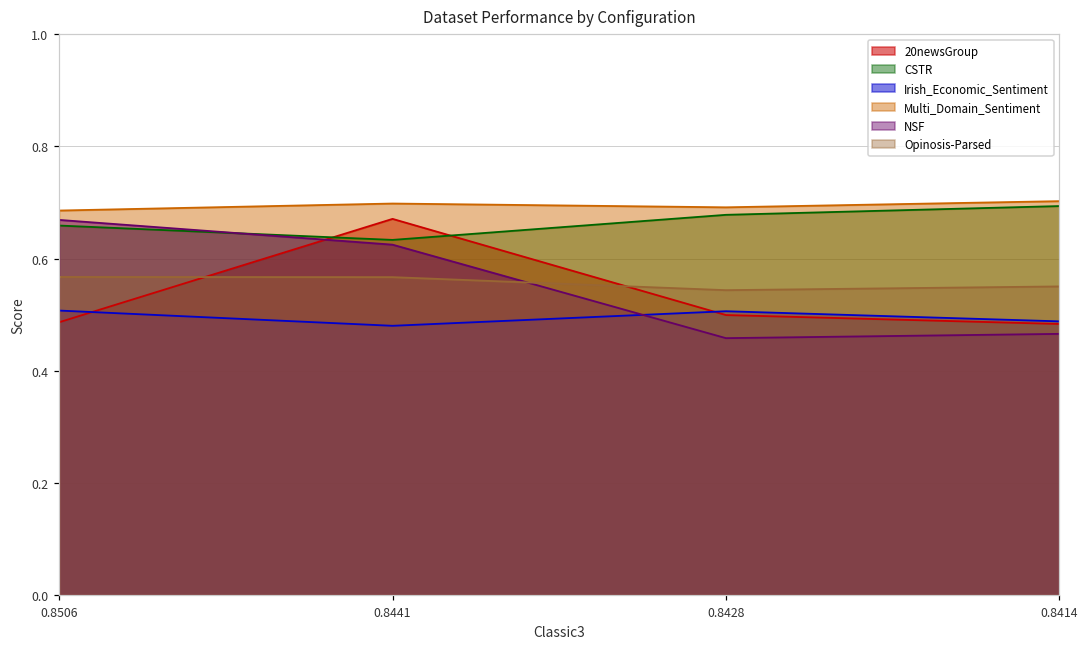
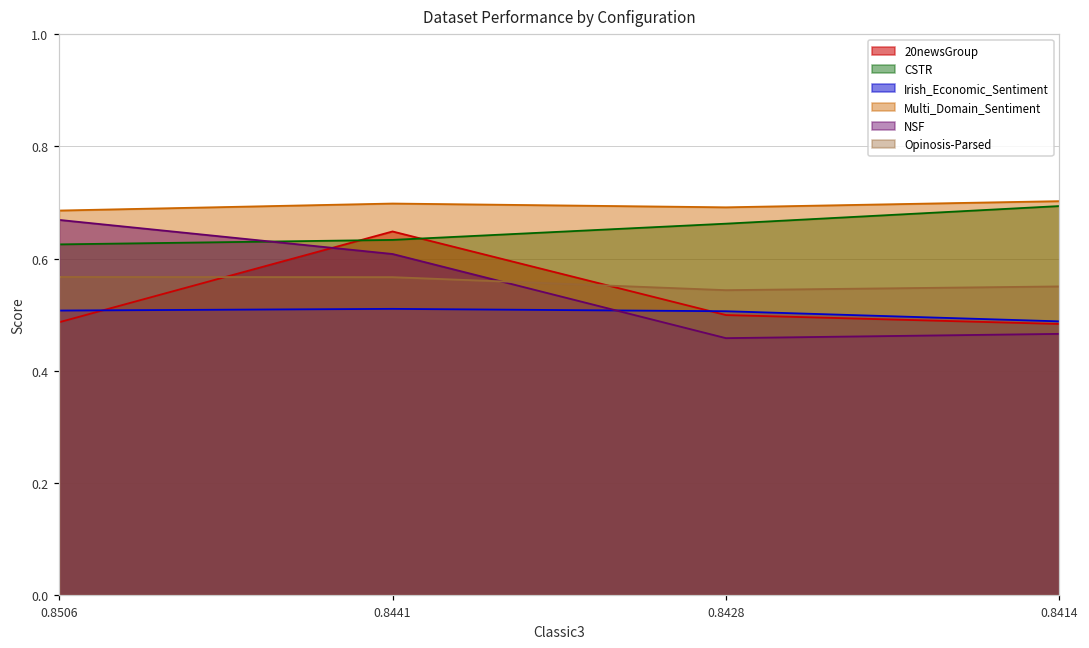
  {
    "20newsGroup": {
      "0.8506": 0.49,
-     "0.8441": 0.67,
+     "0.8441": 0.65,
      "0.8428": 0.50
    },
    "CSTR": {
-     "0.8506": 0.66,
+     "0.8506": 0.63,
      "0.8441": 0.63,
-     "0.8428": 0.68,
+     "0.8428": 0.66,
      "0.8414": 0.69
    },
    "Irish_Economic_Sentiment": {
      "0.8506": 0.51,
-     "0.8441": 0.48,
+     "0.8441": 0.51,
      "0.8428": 0.51
    },
    "NSF": {
      "0.8506": 0.67,
-     "0.8441": 0.62,
+     "0.8441": 0.61,
      "0.8428": 0.46,
      "0.8414": 0.47
    }
  }
